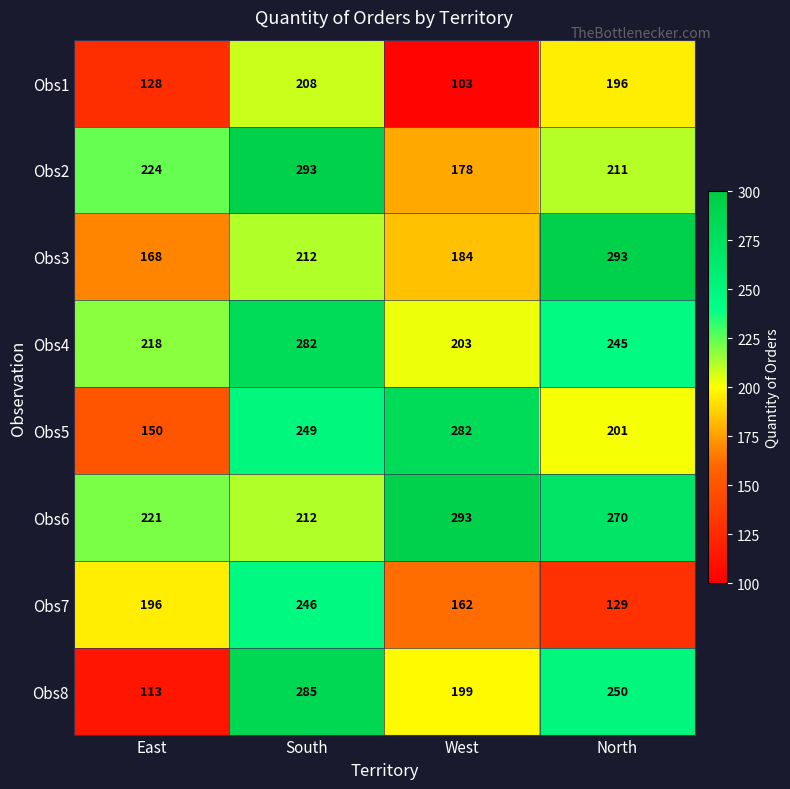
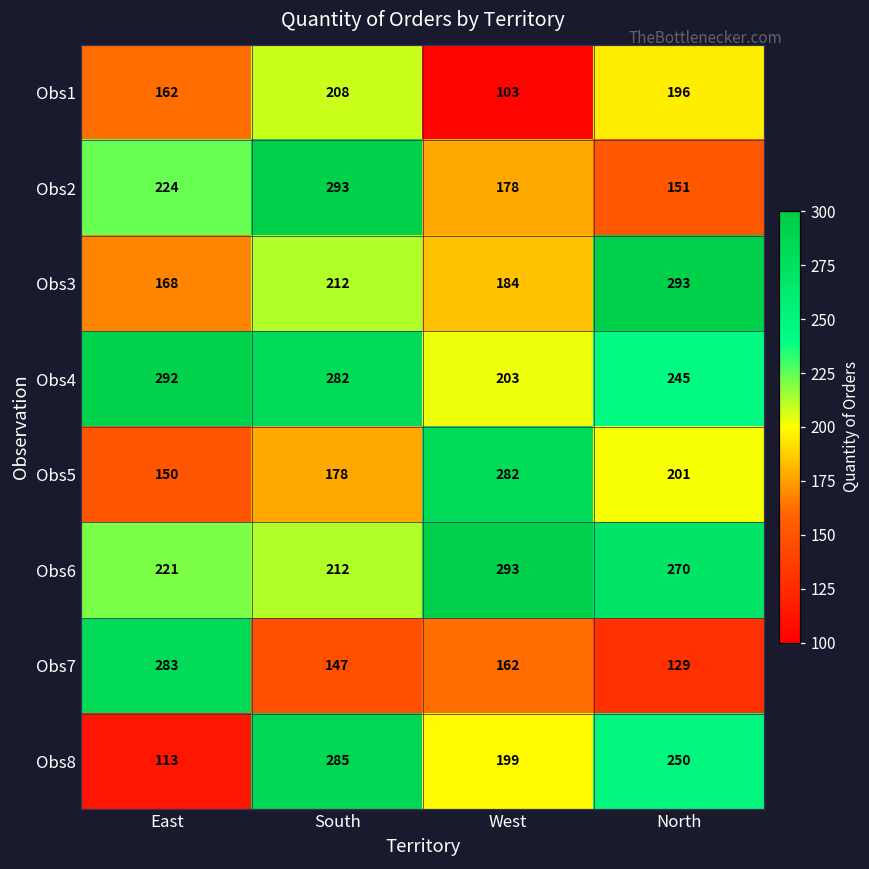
  {
    "Obs1": {
-     "East": 128,
+     "East": 162,
      "South": 208,
      "West": 103,
      "North": 196
    },
    "Obs2": {
      "East": 224,
      "South": 293,
      "West": 178,
-     "North": 211
+     "North": 151
    },
    "Obs3": {
      "East": 168,
      "South": 212,
      "West": 184,
      "North": 293
    },
    "Obs4": {
-     "East": 218,
+     "East": 292,
      "South": 282,
      "West": 203,
      "North": 245
    },
    "Obs5": {
      "East": 150,
-     "South": 249,
+     "South": 178,
      "West": 282,
      "North": 201
    },
    "Obs6": {
      "East": 221,
      "South": 212,
      "West": 293,
      "North": 270
    },
    "Obs7": {
-     "East": 196,
-     "South": 246,
+     "East": 283,
+     "South": 147,
      "West": 162,
      "North": 129
    },
    "Obs8": {
      "East": 113,
      "South": 285,
      "West": 199,
      "North": 250
    }
  }
